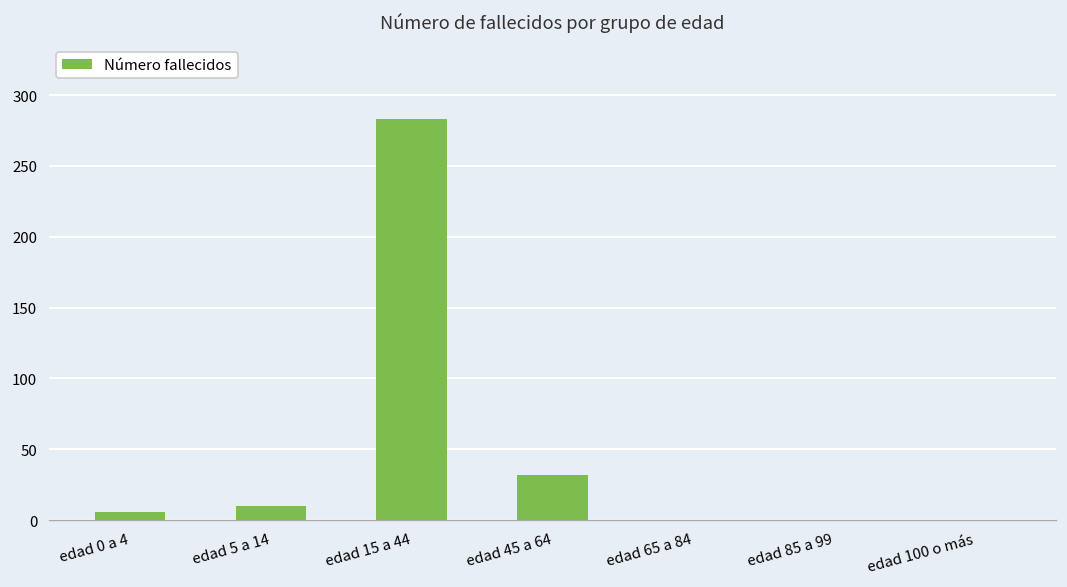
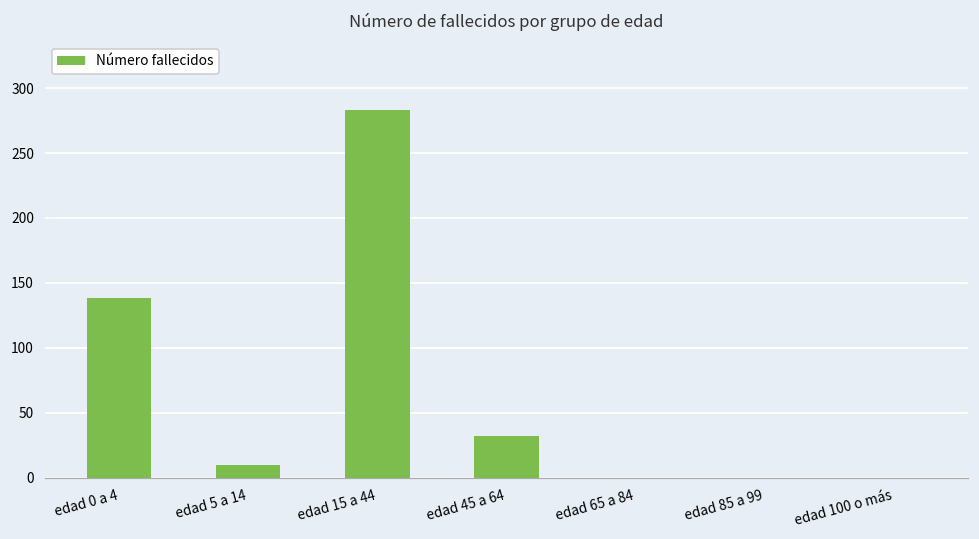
  {
-   "edad 0 a 4": 6,
+   "edad 0 a 4": 138,
    "edad 5 a 14": 10,
    "edad 15 a 44": 283,
    "edad 45 a 64": 32,
    "edad 65 a 84": 0,
    "edad 85 a 99": 0,
    "edad 100 o más": 0
  }
